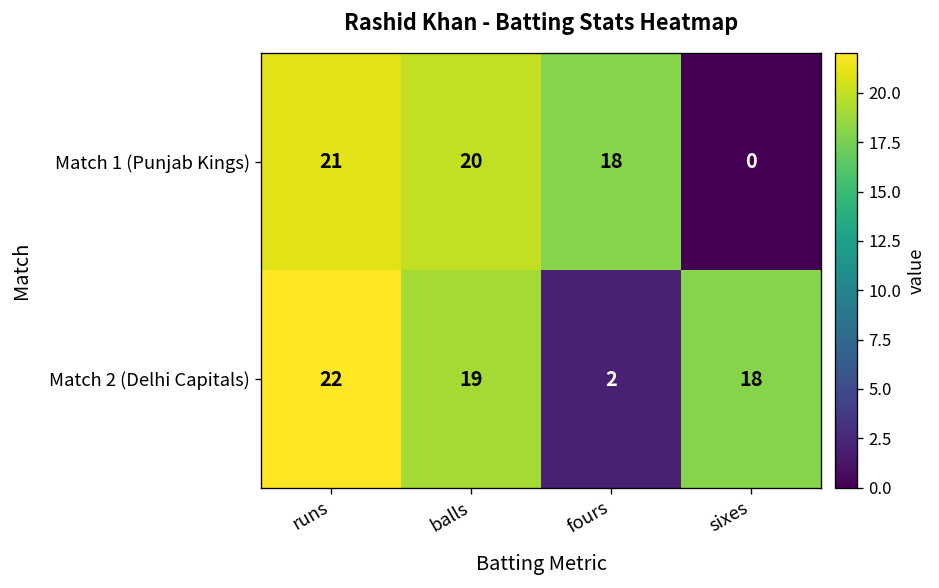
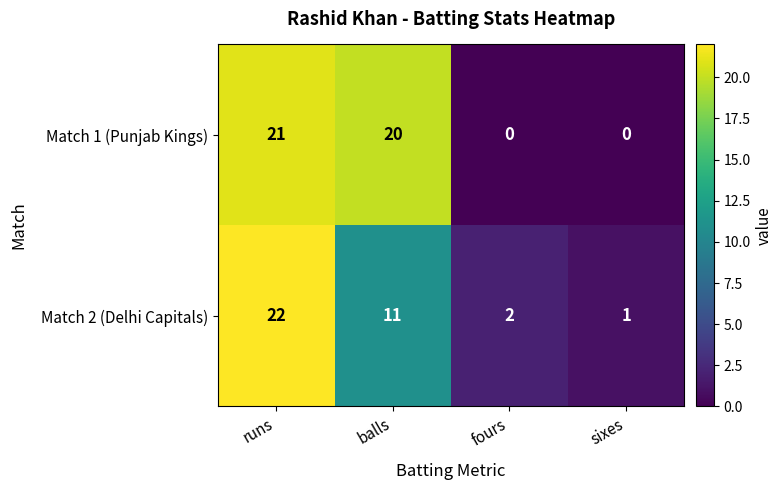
  {
    "Match 1 (Punjab Kings)": {
      "runs": 21,
      "balls": 20,
-     "fours": 18,
+     "fours": 0,
      "sixes": 0
    },
    "Match 2 (Delhi Capitals)": {
      "runs": 22,
-     "balls": 19,
+     "balls": 11,
      "fours": 2,
-     "sixes": 18
+     "sixes": 1
    }
  }
